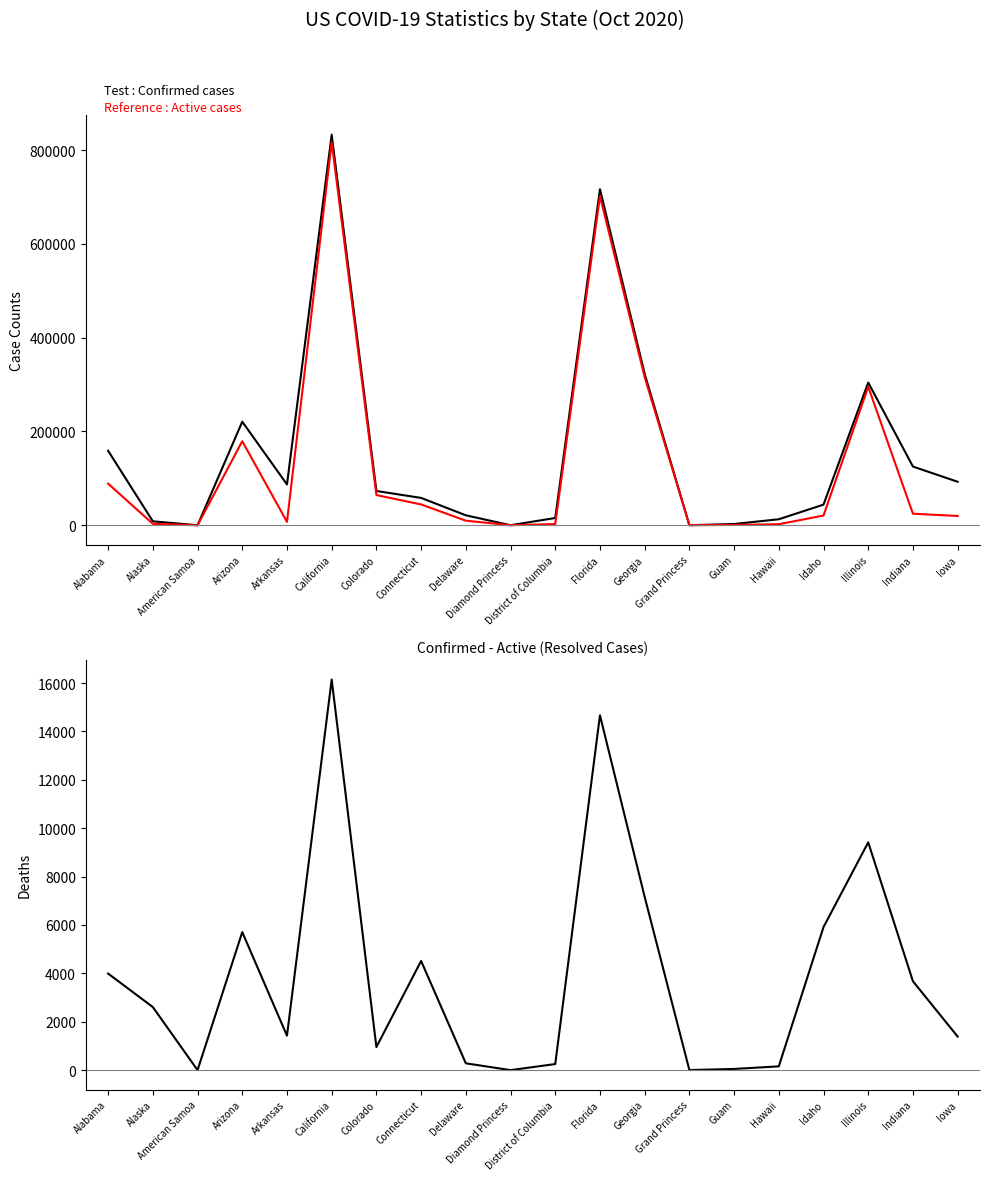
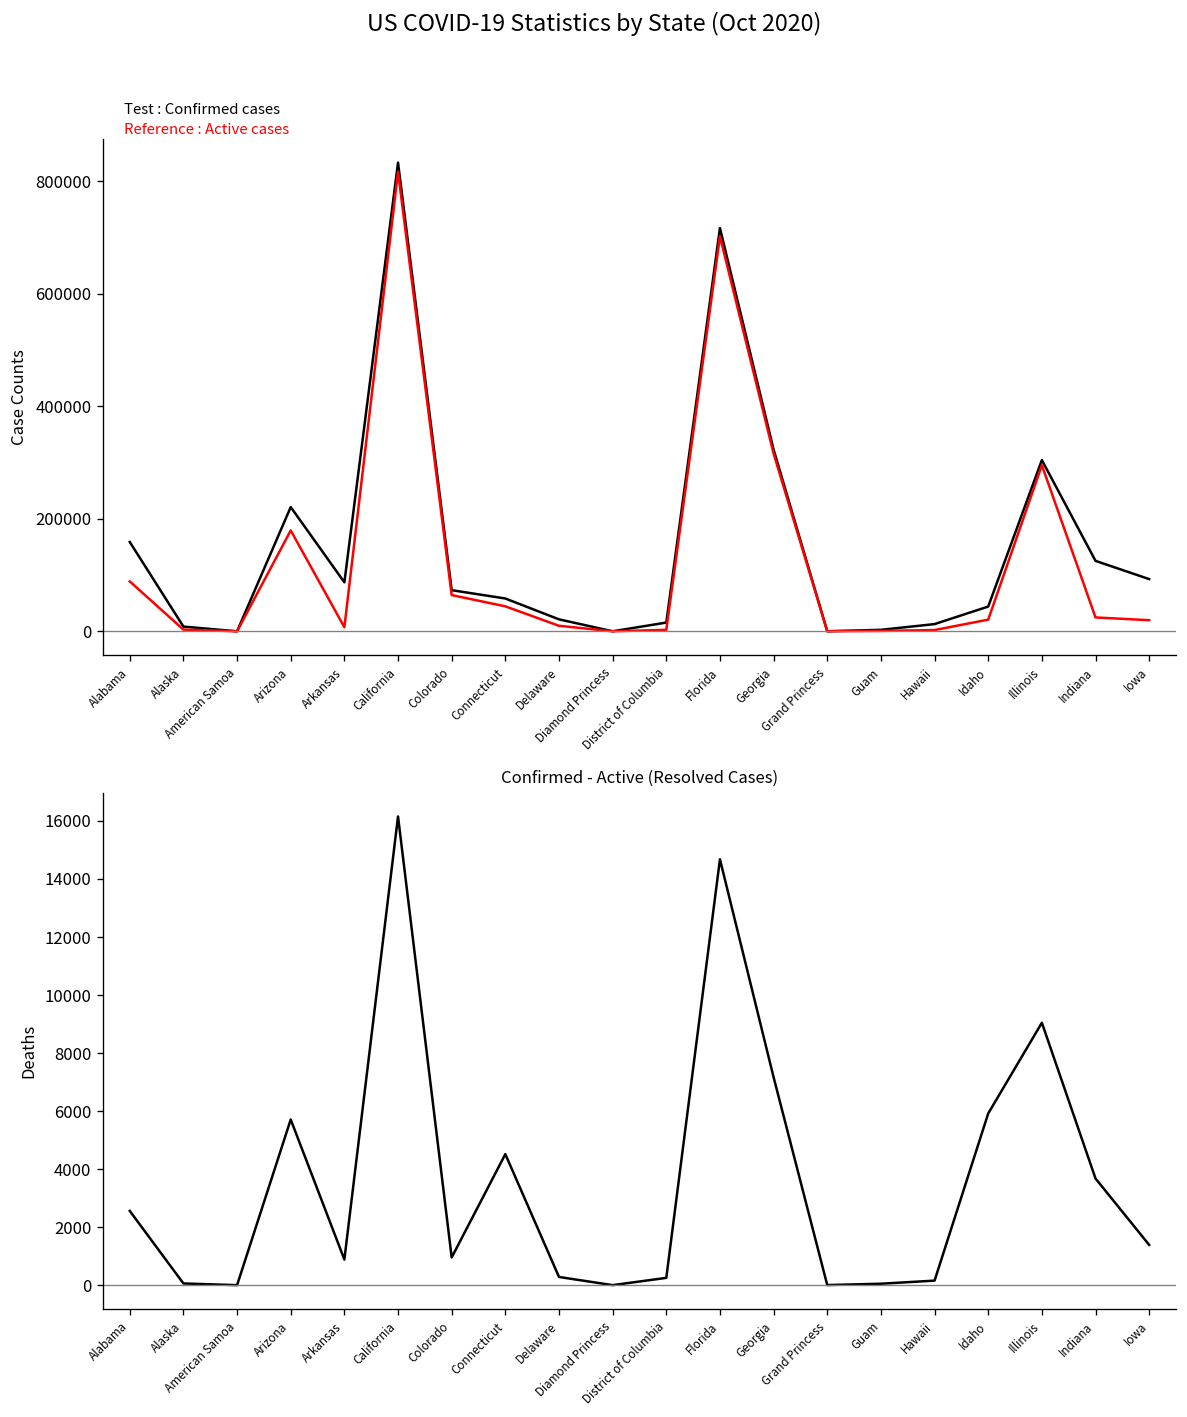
  {
    "Confirmed - Active (Resolved Cases)": {
-     "Alabama": 4000,
-     "Alaska": 2600,
+     "Alabama": 2600,
+     "Alaska": 100,
      "American Samoa": 0,
      "Arizona": 5700,
-     "Arkansas": 1400,
+     "Arkansas": 900,
      "California": 16100,
      "Colorado": 1000,
      "Connecticut": 4500,
      "Delaware": 300,
      "Diamond Princess": 0,
      "District of Columbia": 300,
      "Florida": 14700,
      "Georgia": 7200,
      "Grand Princess": 0,
      "Guam": 0,
      "Hawaii": 200,
      "Idaho": 5900,
-     "Illinois": 9400,
+     "Illinois": 9000,
      "Indiana": 3700,
      "Iowa": 1400
    }
  }
